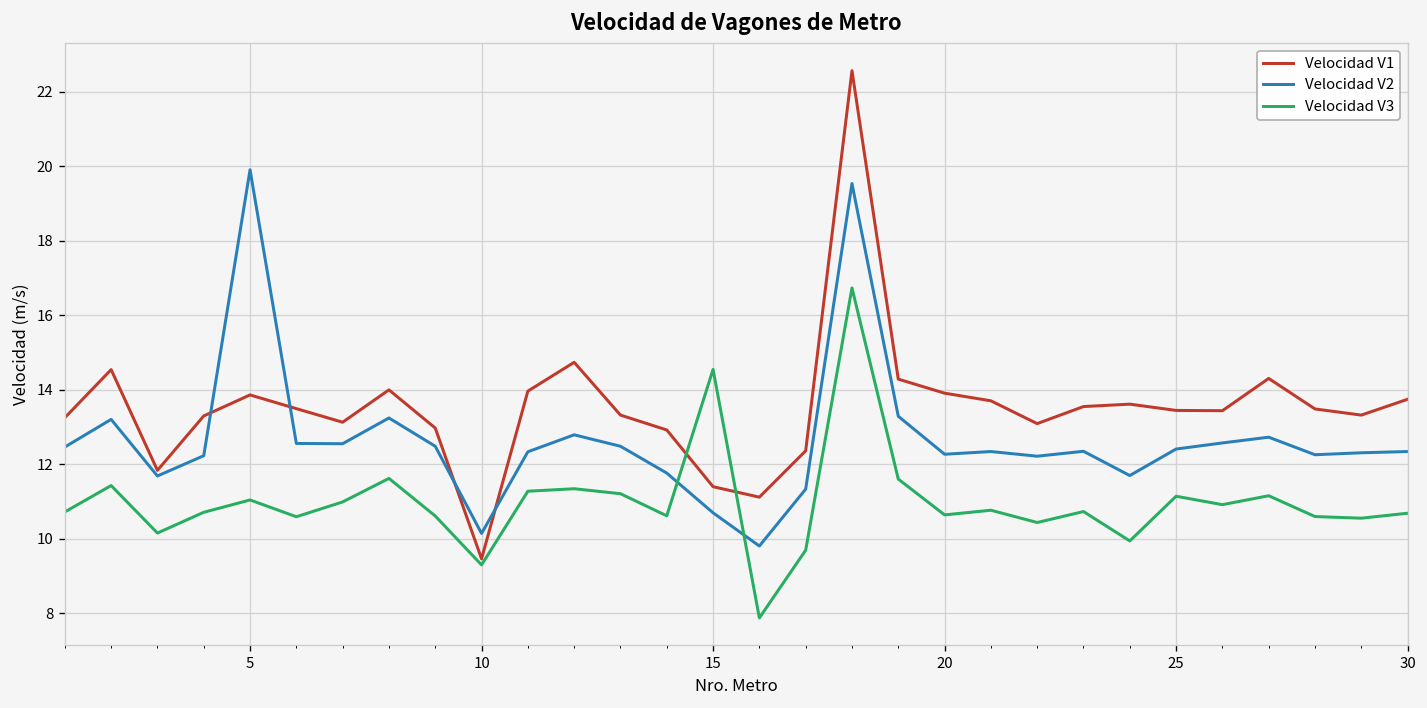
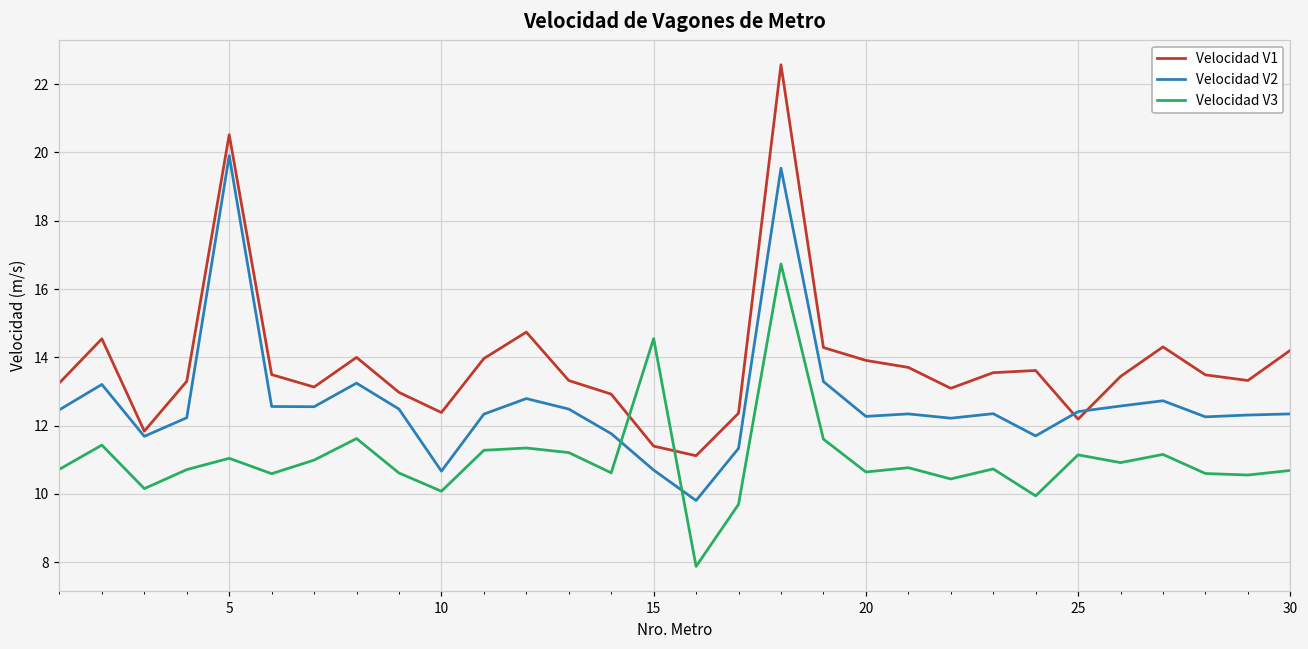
  {
    "Velocidad V1": {
-     "5": 13.9,
-     "10": 9.5,
+     "5": 20.5,
+     "10": 12.4,
      "15": 11.4,
      "20": 13.9,
-     "25": 13.4,
-     "30": 13.7
+     "25": 12.2,
+     "30": 14.2
    },
    "Velocidad V2": {
      "5": 19.9,
-     "10": 10.1,
+     "10": 10.7,
      "15": 10.7,
      "20": 12.3,
      "25": 12.4,
      "30": 12.3
    },
    "Velocidad V3": {
      "5": 11.0,
-     "10": 9.3,
+     "10": 10.1,
      "15": 14.5,
      "20": 10.6,
      "25": 11.1,
      "30": 10.7
    }
  }
